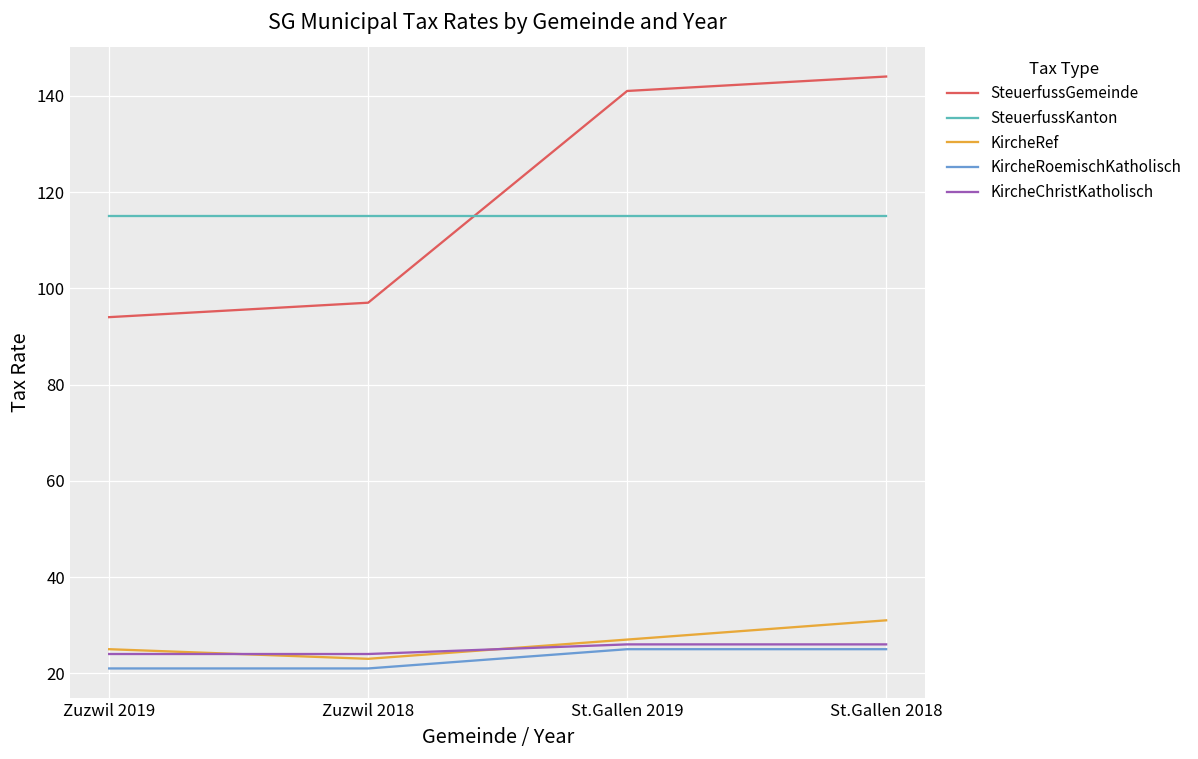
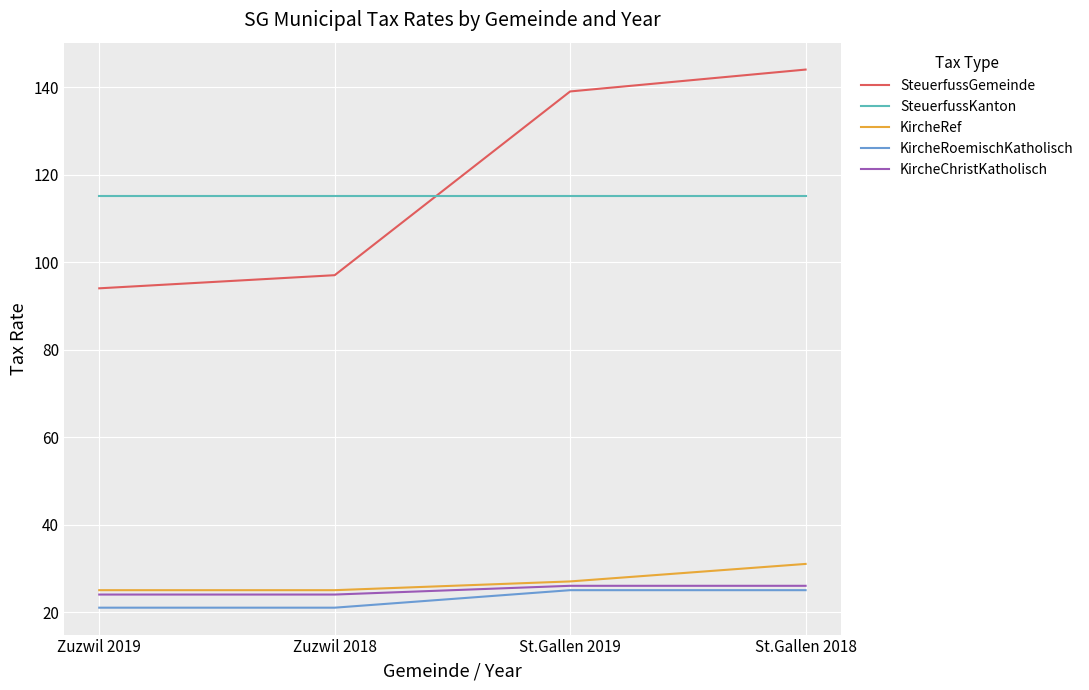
  {
    "SteuerfussGemeinde": {
      "Zuzwil 2019": 94,
      "Zuzwil 2018": 97,
-     "St.Gallen 2019": 141,
+     "St.Gallen 2019": 139,
      "St.Gallen 2018": 144
    },
    "KircheRef": {
      "Zuzwil 2019": 25,
-     "Zuzwil 2018": 23,
+     "Zuzwil 2018": 25,
      "St.Gallen 2019": 27,
      "St.Gallen 2018": 31
    },
    "KircheChristKatholisch": {
      "Zuzwil 2019": 24,
      "Zuzwil 2018": 24,
      "St.Gallen 2019": 26,
      "St.Gallen 2018": 26
    }
  }
